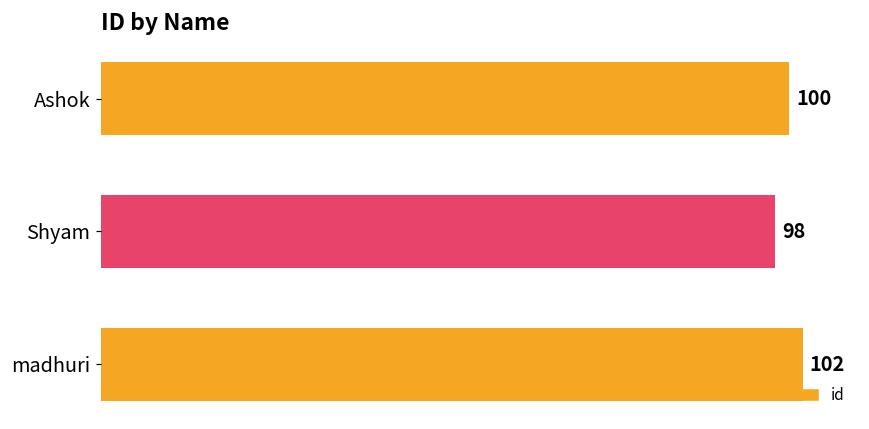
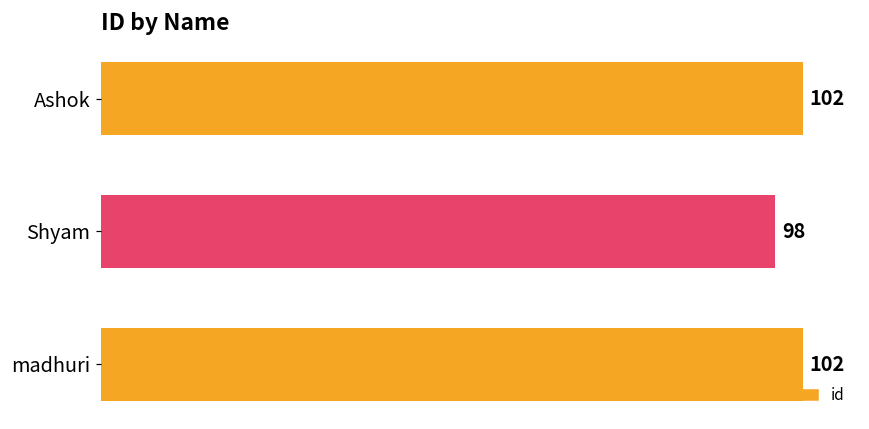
  {
-   "Ashok": 100,
+   "Ashok": 102,
    "Shyam": 98,
    "madhuri": 102
  }
